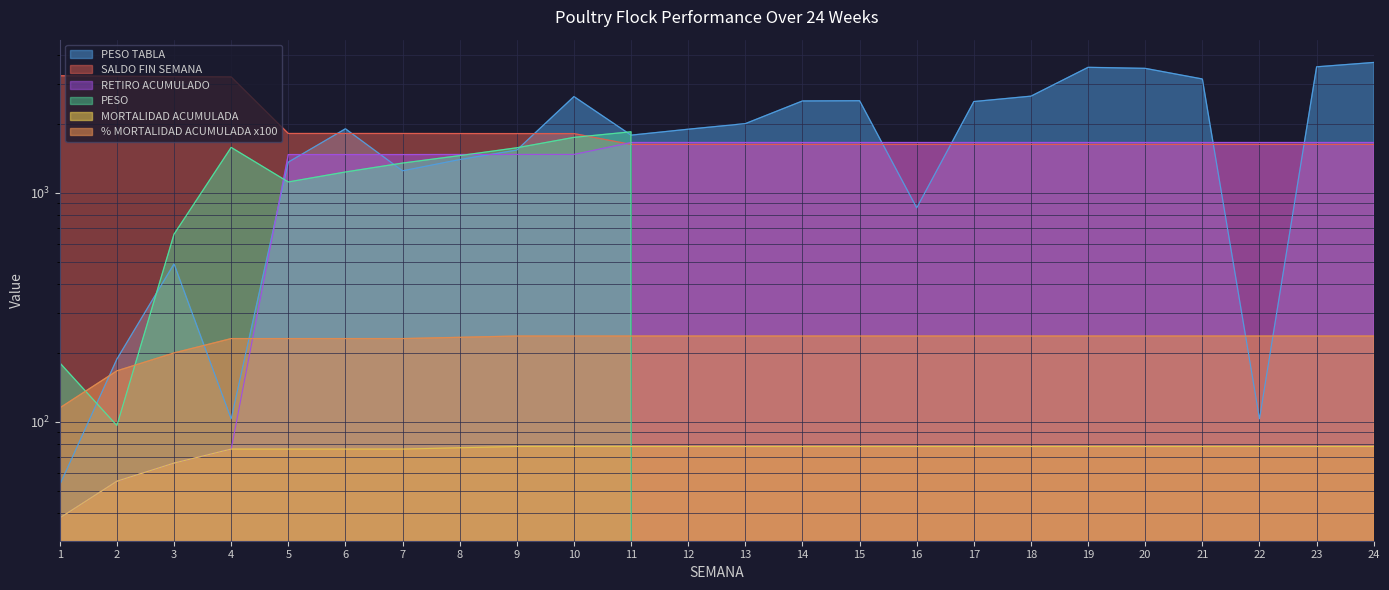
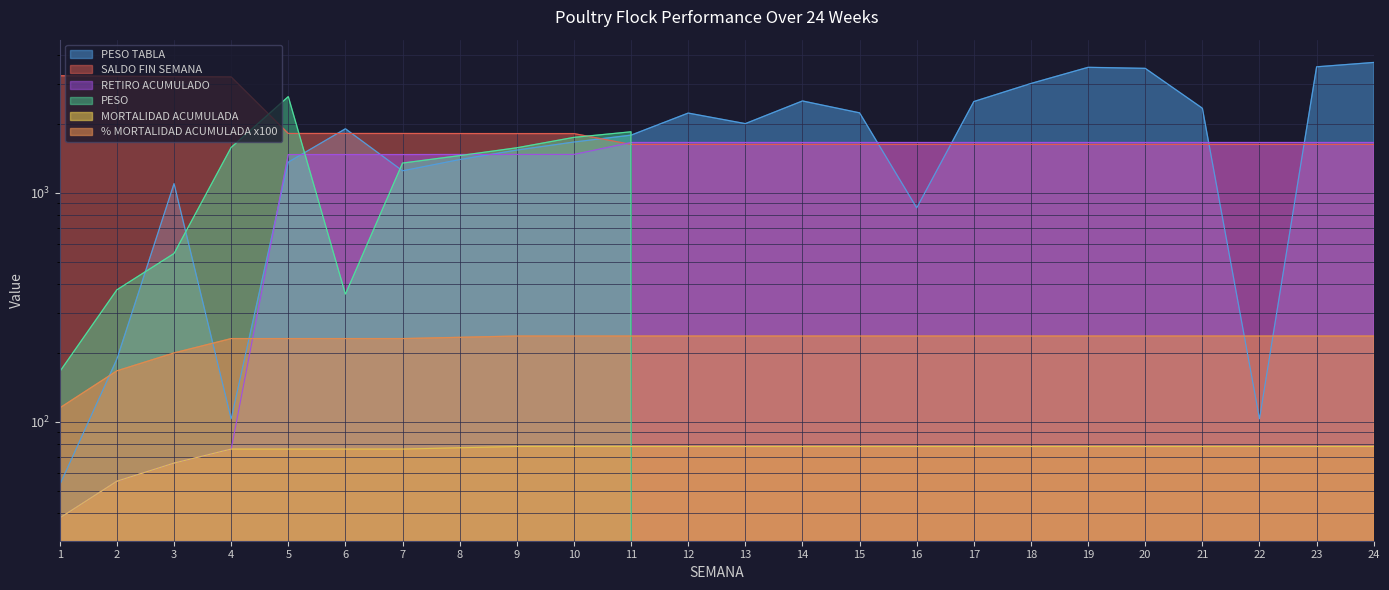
  {
    "PESO TABLA": {
      "1": 53,
      "2": 190,
-     "3": 490,
+     "3": 1100,
      "4": 100,
      "5": 1400,
      "6": 1900,
      "7": 1300,
      "8": 1400,
-     "10": 2600,
+     "10": 1700,
      "11": 1800,
-     "12": 1900,
+     "12": 2200,
      "13": 2000,
      "14": 2500,
-     "15": 2500,
+     "15": 2200,
      "16": 860,
      "17": 2500,
-     "18": 2700,
+     "18": 3000,
      "19": 3500,
      "20": 3500,
-     "21": 3200,
+     "21": 2300,
      "22": 100,
      "23": 3600,
      "24": 3700
    },
    "RETIRO ACUMULADO": {
      "5": 1500,
      "6": 1500,
      "7": 1500,
      "9": 1500,
      "10": 1500
    },
    "PESO": {
-     "1": 180,
-     "2": 96,
-     "3": 660,
+     "1": 170,
+     "2": 380,
+     "3": 540,
      "4": 1600,
-     "5": 1100,
-     "6": 1200,
+     "5": 2600,
+     "6": 360,
      "7": 1400,
      "10": 1800,
      "11": 1900
    }
  }
